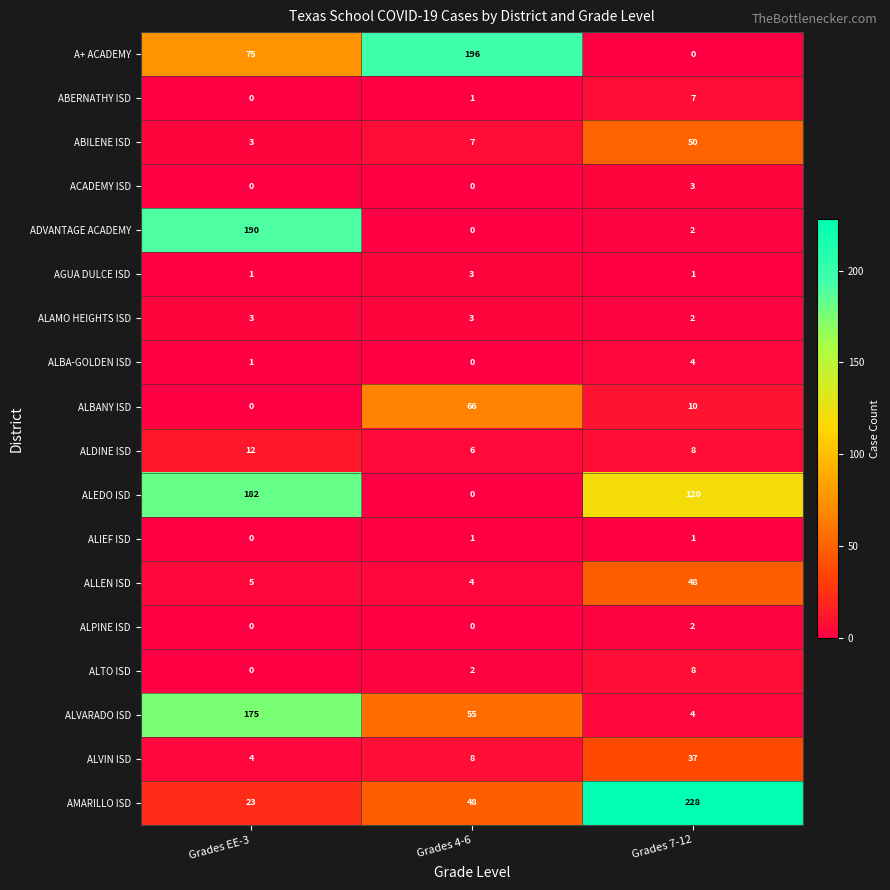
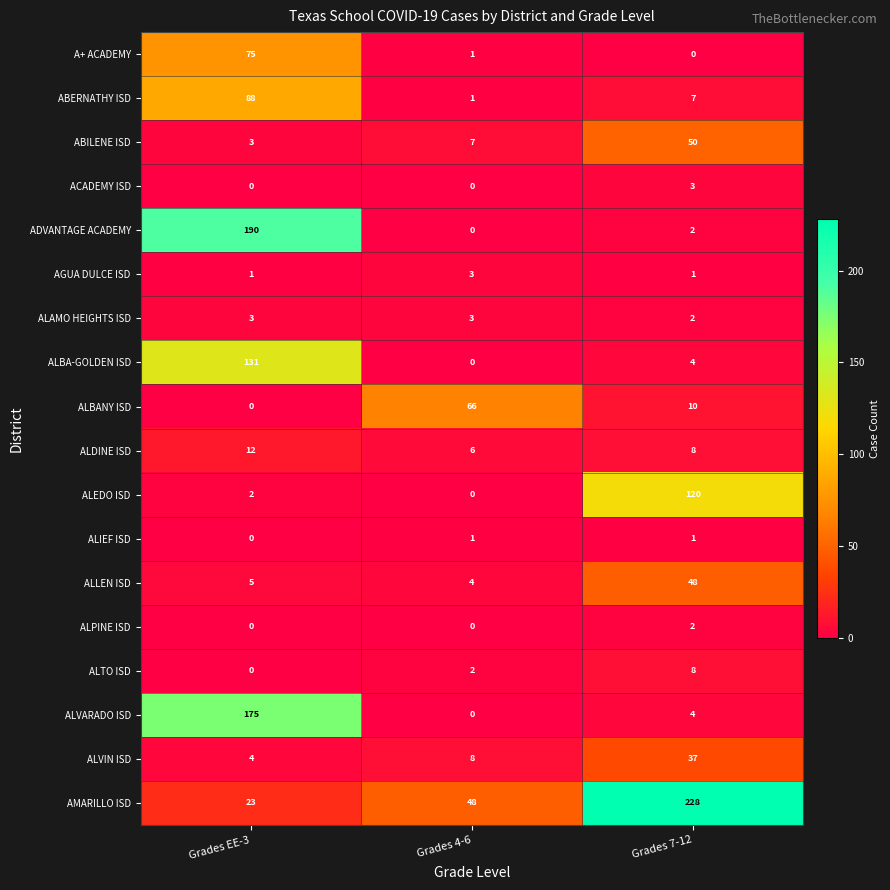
  {
    "A+ ACADEMY": {
      "Grades EE-3": 75,
-     "Grades 4-6": 196,
+     "Grades 4-6": 1,
      "Grades 7-12": 0
    },
    "ABERNATHY ISD": {
-     "Grades EE-3": 0,
+     "Grades EE-3": 88,
      "Grades 4-6": 1,
      "Grades 7-12": 7
    },
    "ABILENE ISD": {
      "Grades EE-3": 3,
      "Grades 4-6": 7,
      "Grades 7-12": 50
    },
    "ACADEMY ISD": {
      "Grades EE-3": 0,
      "Grades 4-6": 0,
      "Grades 7-12": 3
    },
    "ADVANTAGE ACADEMY": {
      "Grades EE-3": 190,
      "Grades 4-6": 0,
      "Grades 7-12": 2
    },
    "AGUA DULCE ISD": {
      "Grades EE-3": 1,
      "Grades 4-6": 3,
      "Grades 7-12": 1
    },
    "ALAMO HEIGHTS ISD": {
      "Grades EE-3": 3,
      "Grades 4-6": 3,
      "Grades 7-12": 2
    },
    "ALBA-GOLDEN ISD": {
-     "Grades EE-3": 1,
+     "Grades EE-3": 131,
      "Grades 4-6": 0,
      "Grades 7-12": 4
    },
    "ALBANY ISD": {
      "Grades EE-3": 0,
      "Grades 4-6": 66,
      "Grades 7-12": 10
    },
    "ALDINE ISD": {
      "Grades EE-3": 12,
      "Grades 4-6": 6,
      "Grades 7-12": 8
    },
    "ALEDO ISD": {
-     "Grades EE-3": 182,
+     "Grades EE-3": 2,
      "Grades 4-6": 0,
      "Grades 7-12": 120
    },
    "ALIEF ISD": {
      "Grades EE-3": 0,
      "Grades 4-6": 1,
      "Grades 7-12": 1
    },
    "ALLEN ISD": {
      "Grades EE-3": 5,
      "Grades 4-6": 4,
      "Grades 7-12": 48
    },
    "ALPINE ISD": {
      "Grades EE-3": 0,
      "Grades 4-6": 0,
      "Grades 7-12": 2
    },
    "ALTO ISD": {
      "Grades EE-3": 0,
      "Grades 4-6": 2,
      "Grades 7-12": 8
    },
    "ALVARADO ISD": {
      "Grades EE-3": 175,
-     "Grades 4-6": 55,
+     "Grades 4-6": 0,
      "Grades 7-12": 4
    },
    "ALVIN ISD": {
      "Grades EE-3": 4,
      "Grades 4-6": 8,
      "Grades 7-12": 37
    },
    "AMARILLO ISD": {
      "Grades EE-3": 23,
      "Grades 4-6": 48,
      "Grades 7-12": 228
    }
  }
